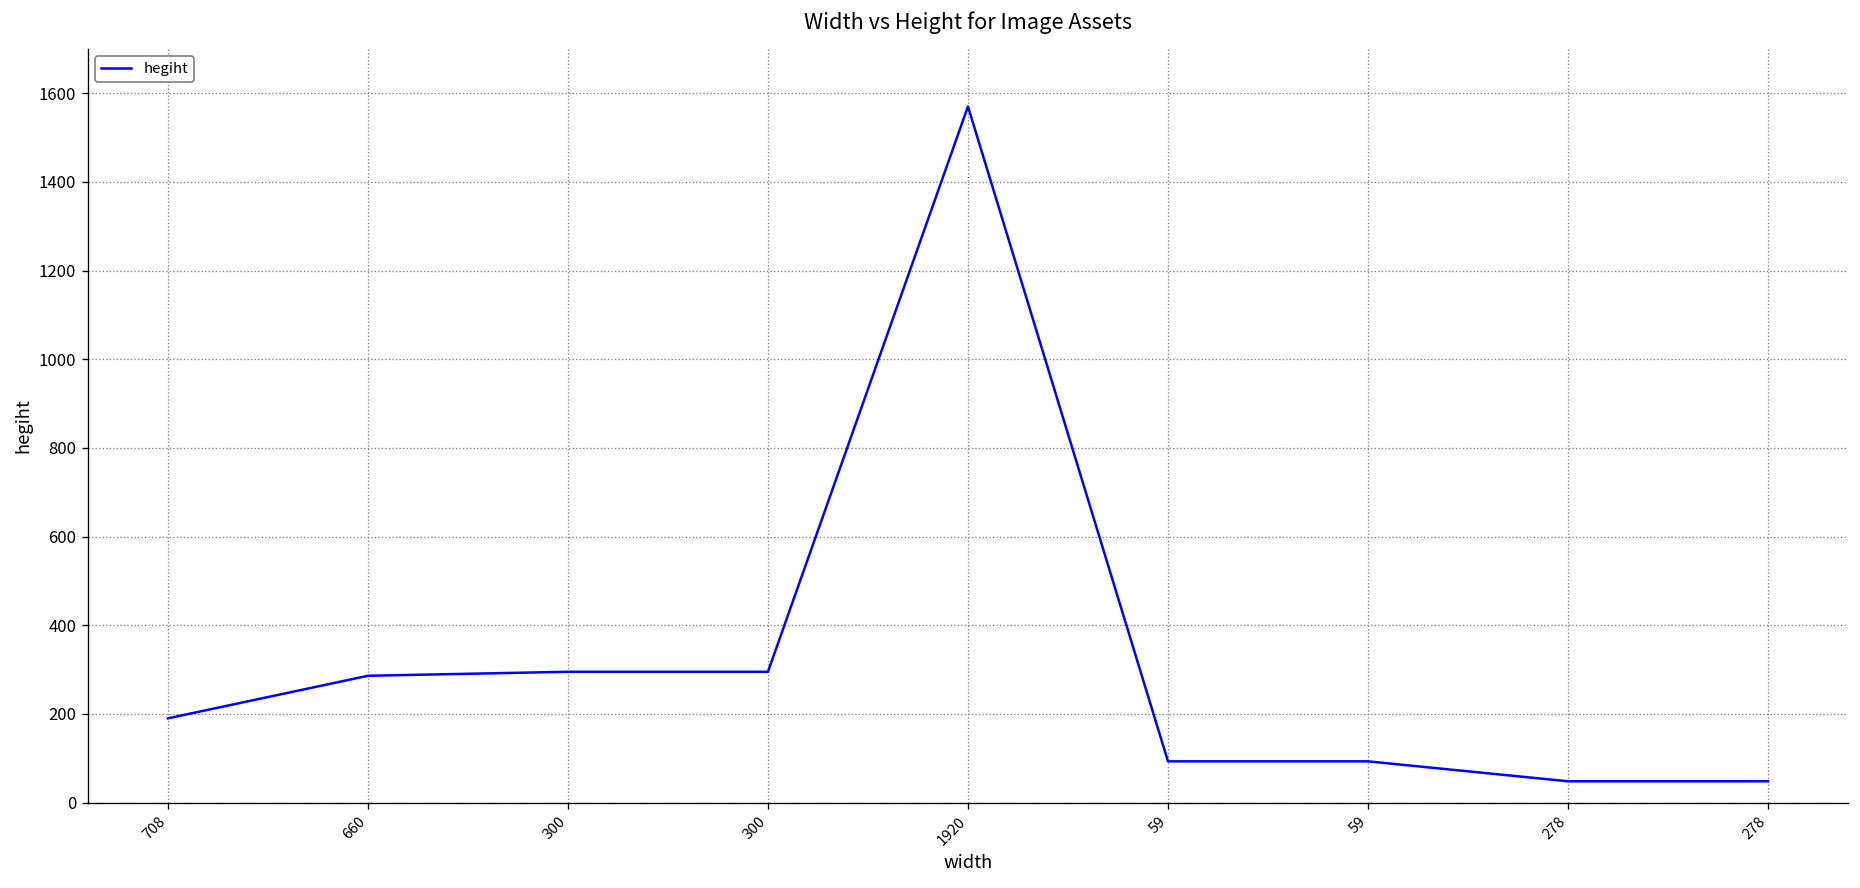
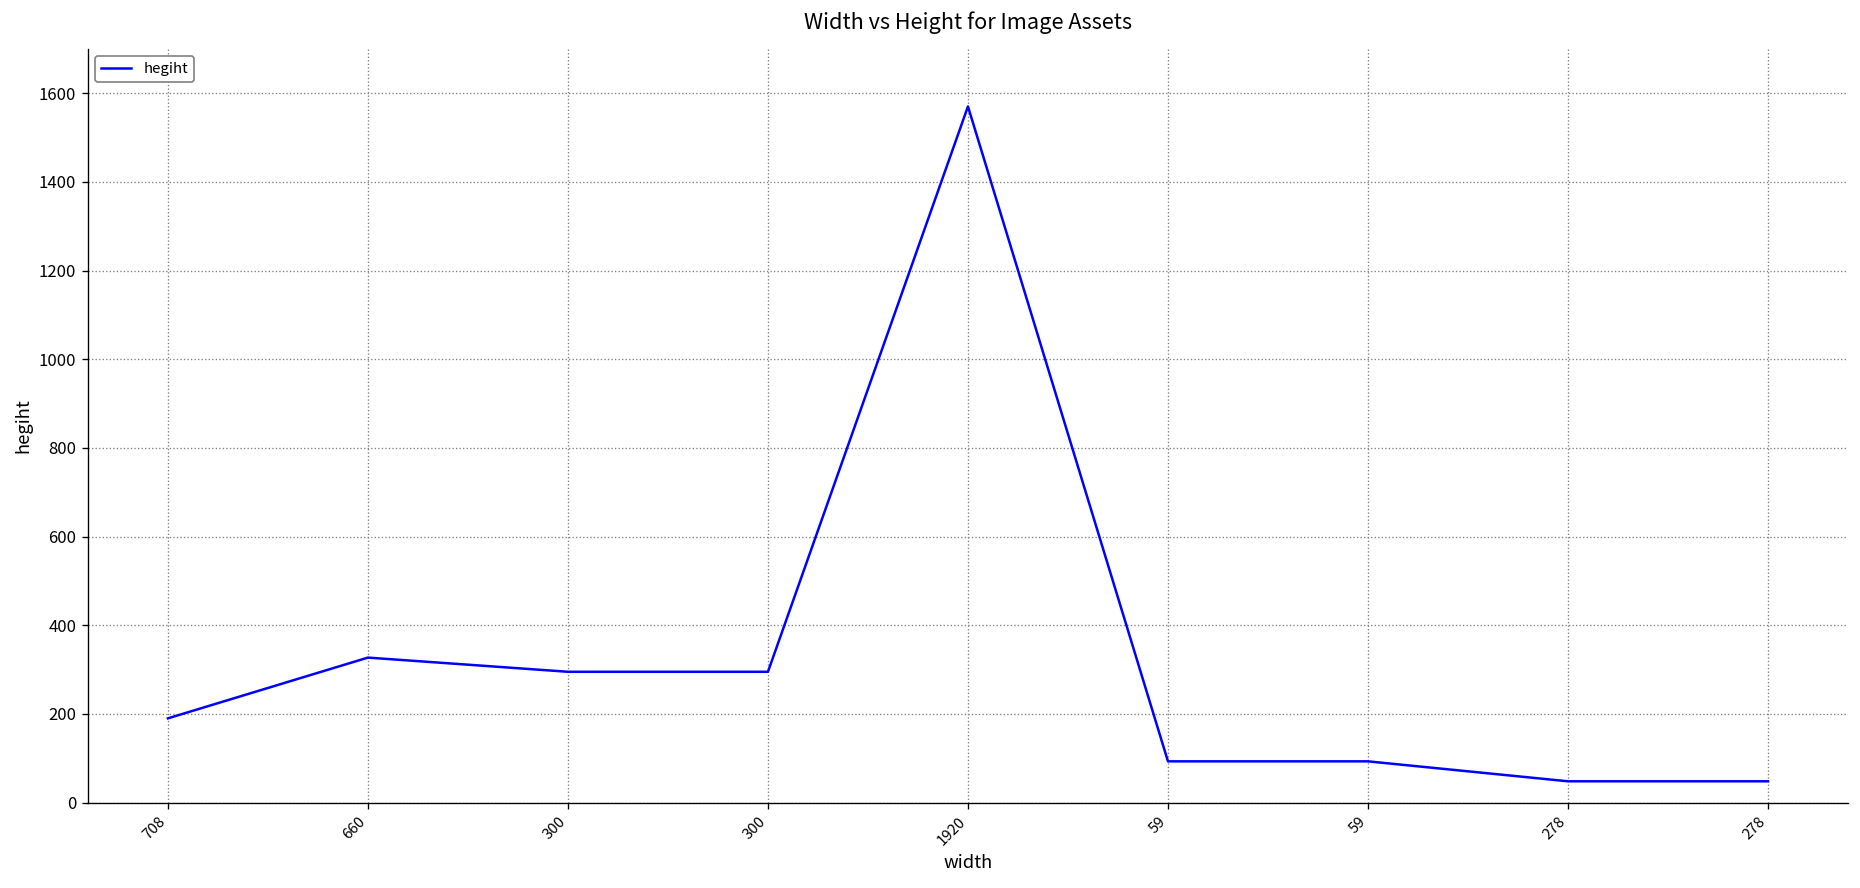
  {
    "708": 190,
-   "660": 290,
+   "660": 330,
    "1920": 1570
  }
